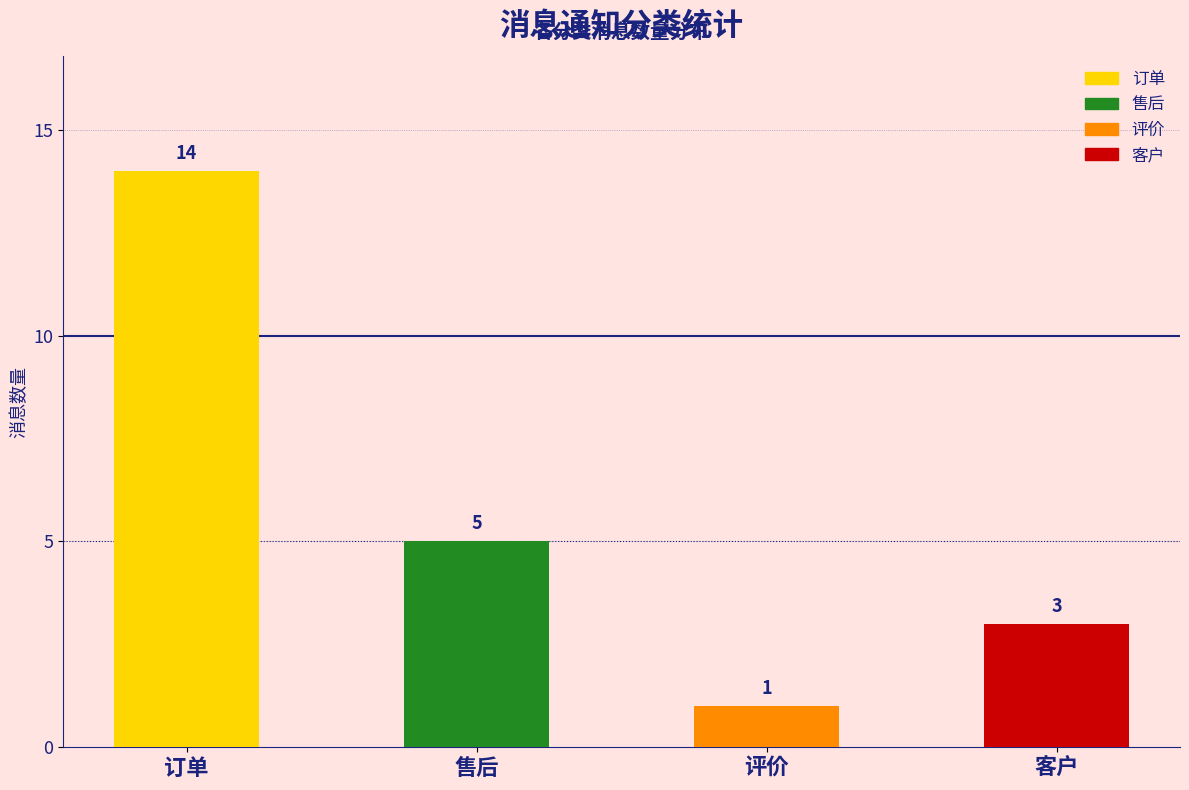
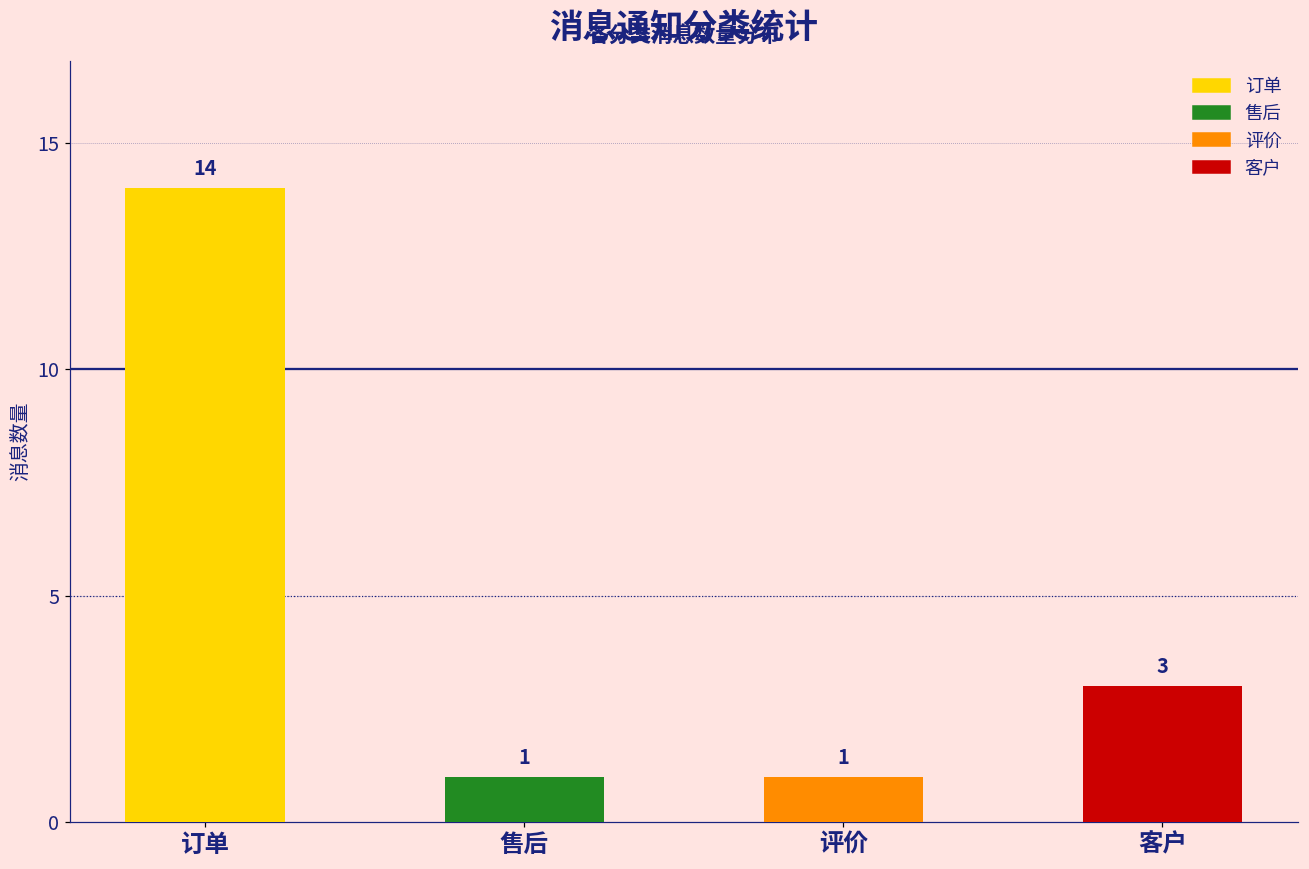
  {
    "订单": 14,
-   "售后": 5,
+   "售后": 1,
    "评价": 1,
    "客户": 3
  }
